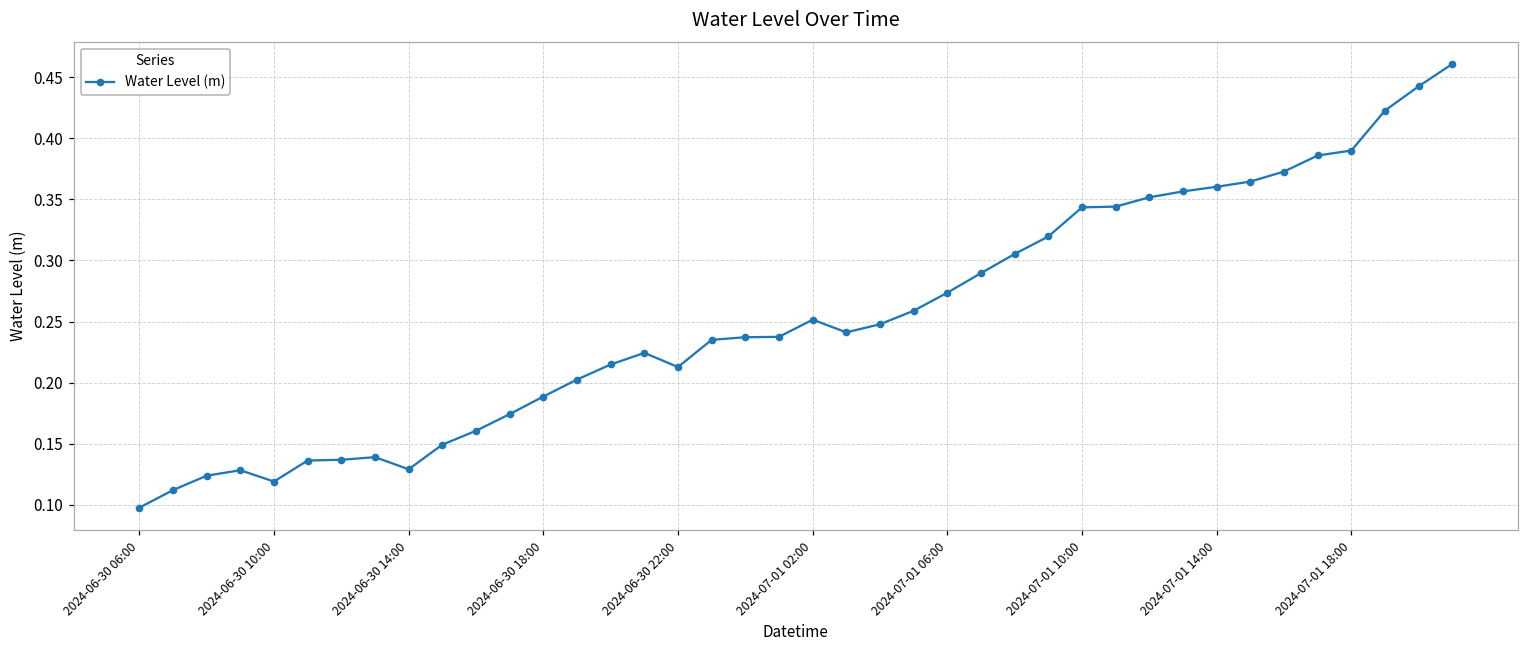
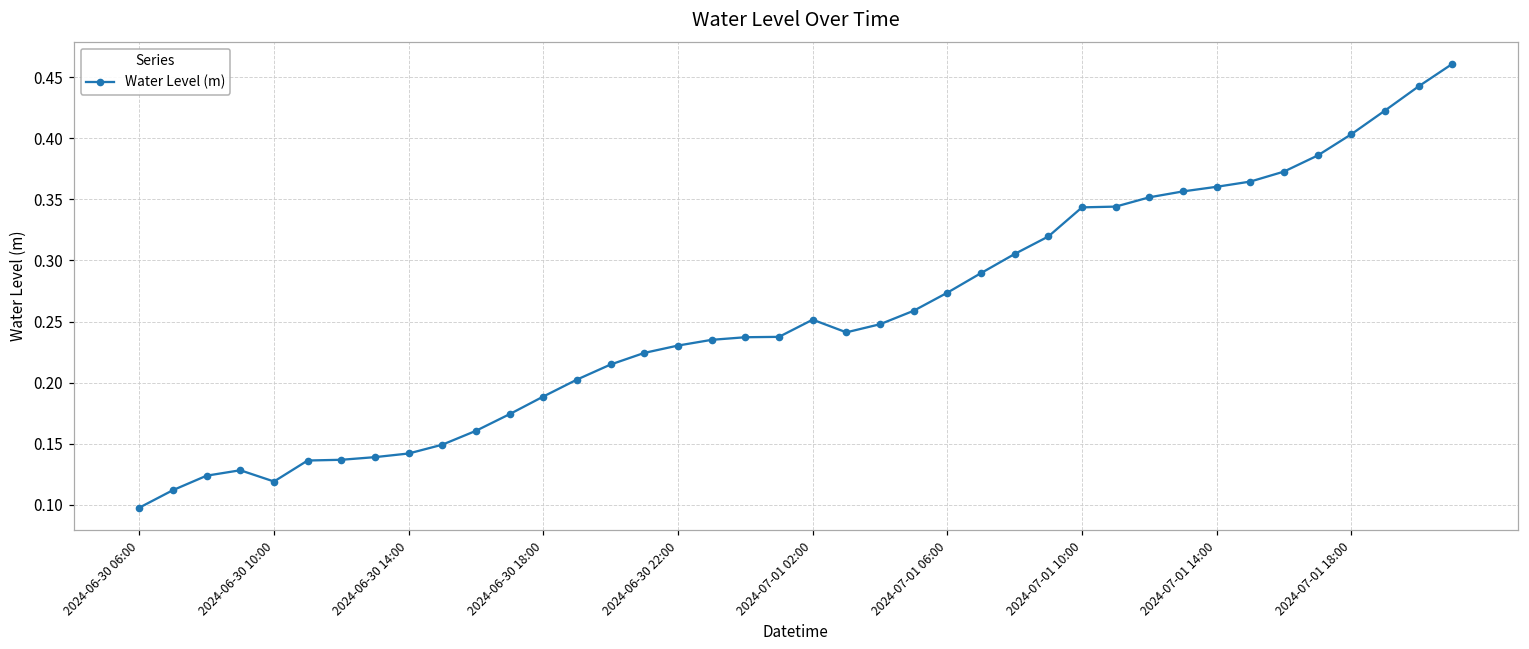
  {
    "2024-06-30 06:00": 0.098,
    "2024-06-30 10:00": 0.119,
-   "2024-06-30 14:00": 0.129,
+   "2024-06-30 14:00": 0.142,
    "2024-06-30 18:00": 0.189,
-   "2024-06-30 22:00": 0.213,
+   "2024-06-30 22:00": 0.230,
    "2024-07-01 02:00": 0.251,
    "2024-07-01 06:00": 0.274,
    "2024-07-01 10:00": 0.343,
    "2024-07-01 14:00": 0.360,
-   "2024-07-01 18:00": 0.390
+   "2024-07-01 18:00": 0.403
  }
